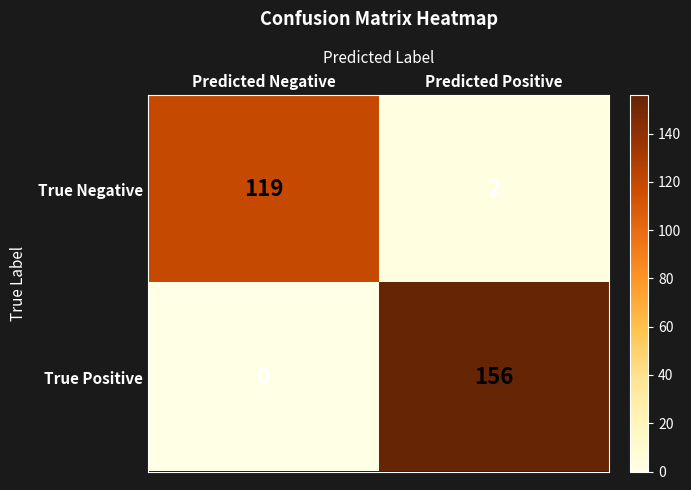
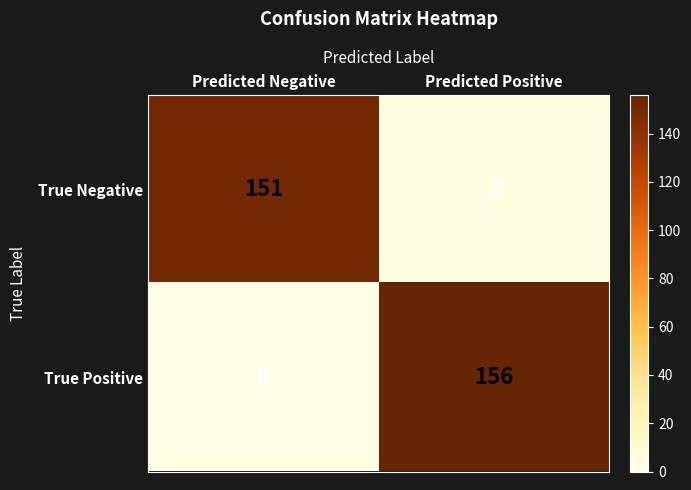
  {
    "True Negative": {
-     "Predicted Negative": 119
+     "Predicted Negative": 151
    },
    "True Positive": {
      "Predicted Positive": 156
    }
  }
